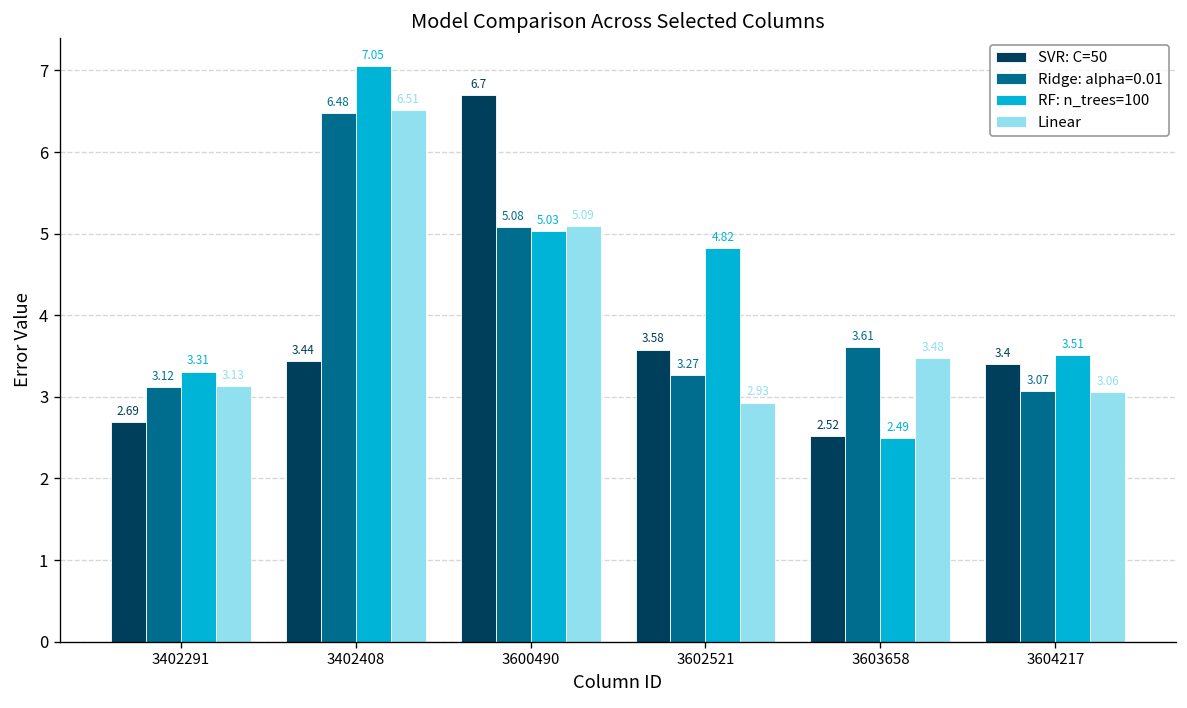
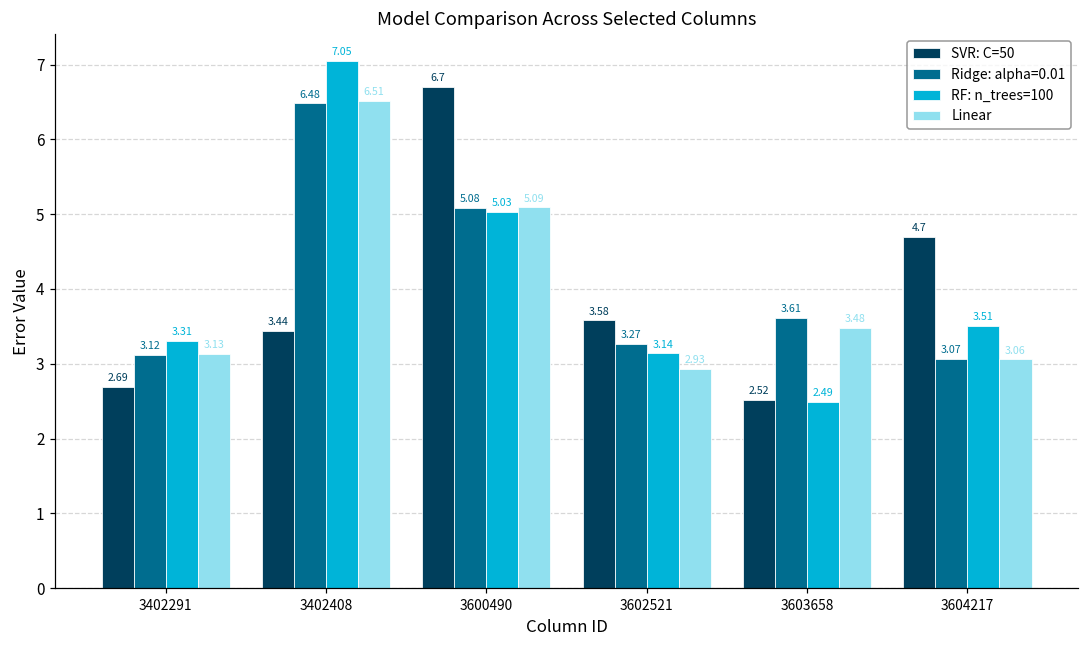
  {
    "SVR: C=50": {
      "3402291": 2.69,
      "3402408": 3.44,
      "3600490": 6.7,
      "3602521": 3.58,
      "3603658": 2.52,
-     "3604217": 3.4
+     "3604217": 4.7
    },
    "Ridge: alpha=0.01": {
      "3402291": 3.12,
      "3402408": 6.48,
      "3600490": 5.08,
      "3602521": 3.27,
      "3603658": 3.61,
      "3604217": 3.07
    },
    "RF: n_trees=100": {
      "3402291": 3.31,
      "3402408": 7.05,
      "3600490": 5.03,
-     "3602521": 4.82,
+     "3602521": 3.14,
      "3603658": 2.49,
      "3604217": 3.51
    },
    "Linear": {
      "3402291": 3.13,
      "3402408": 6.51,
      "3600490": 5.09,
      "3602521": 2.93,
      "3603658": 3.48,
      "3604217": 3.06
    }
  }
